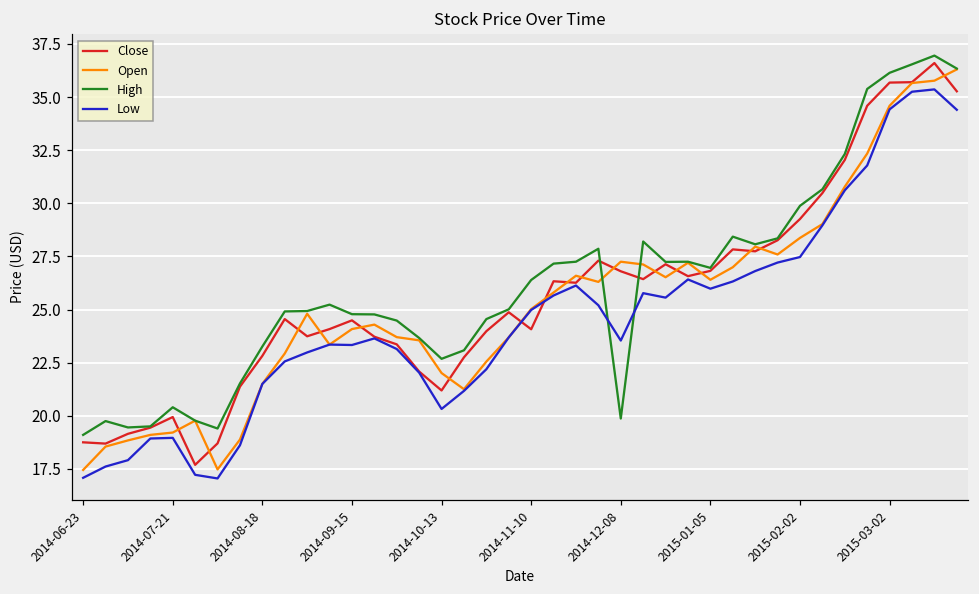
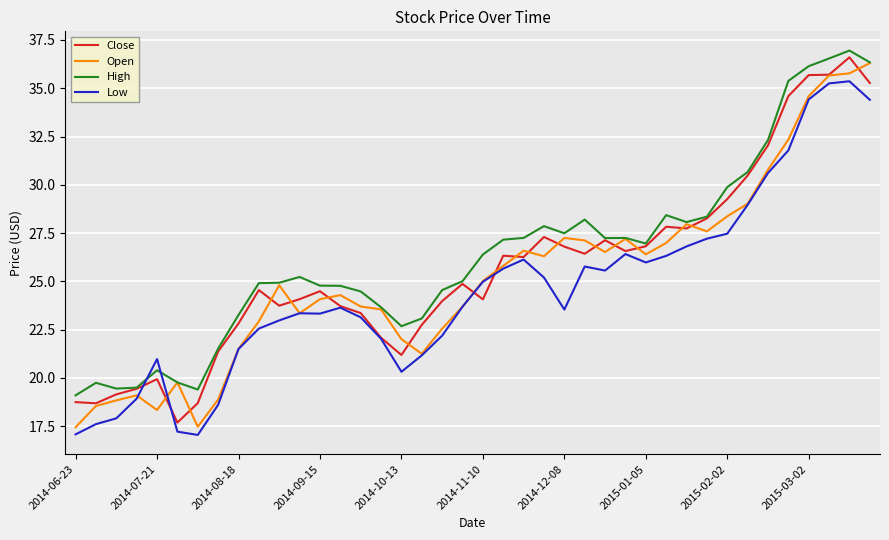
  {
    "Close": {
      "2014-06-23": 18.8,
      "2014-07-21": 19.9,
      "2014-08-18": 22.8,
      "2014-09-15": 24.5,
      "2014-10-13": 21.2,
      "2014-11-10": 24.1,
      "2014-12-08": 26.8,
      "2015-01-05": 26.8,
      "2015-02-02": 29.3,
      "2015-03-02": 35.7
    },
    "Open": {
      "2014-06-23": 17.5,
-     "2014-07-21": 19.2,
+     "2014-07-21": 18.3,
      "2014-09-15": 24.1,
      "2014-10-13": 22.0,
      "2014-12-08": 27.3,
      "2015-01-05": 26.4,
      "2015-02-02": 28.4,
      "2015-03-02": 34.6
    },
    "High": {
      "2014-06-23": 19.1,
      "2014-07-21": 20.4,
      "2014-08-18": 23.3,
      "2014-09-15": 24.8,
      "2014-10-13": 22.7,
      "2014-11-10": 26.4,
-     "2014-12-08": 19.9,
+     "2014-12-08": 27.5,
      "2015-01-05": 27.0,
      "2015-02-02": 29.9,
      "2015-03-02": 36.1
    },
    "Low": {
      "2014-06-23": 17.1,
-     "2014-07-21": 19.0,
+     "2014-07-21": 21.0,
      "2014-09-15": 23.3,
      "2014-10-13": 20.3,
      "2014-12-08": 23.5,
      "2015-01-05": 26.0,
      "2015-02-02": 27.5,
      "2015-03-02": 34.4
    }
  }
